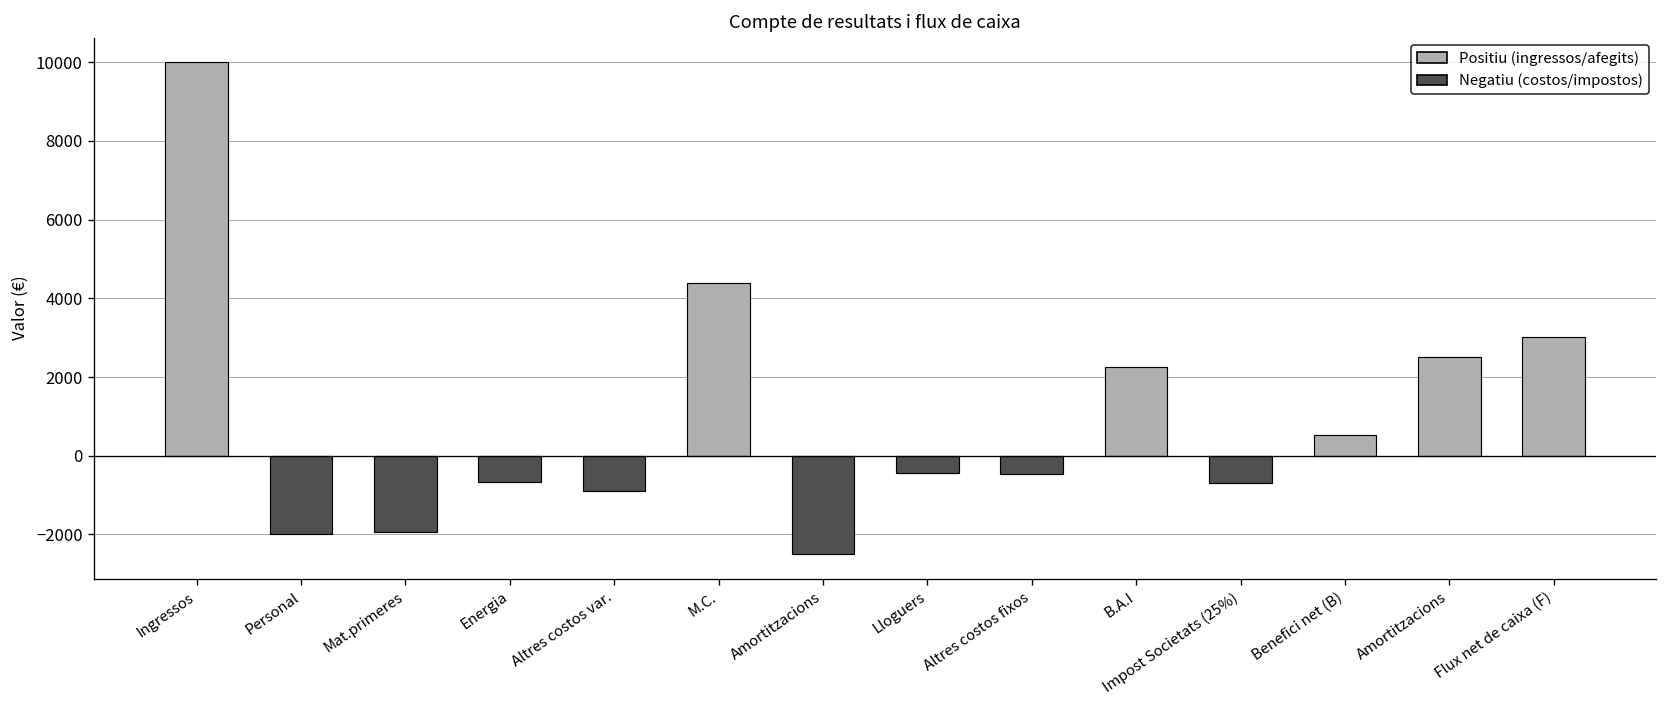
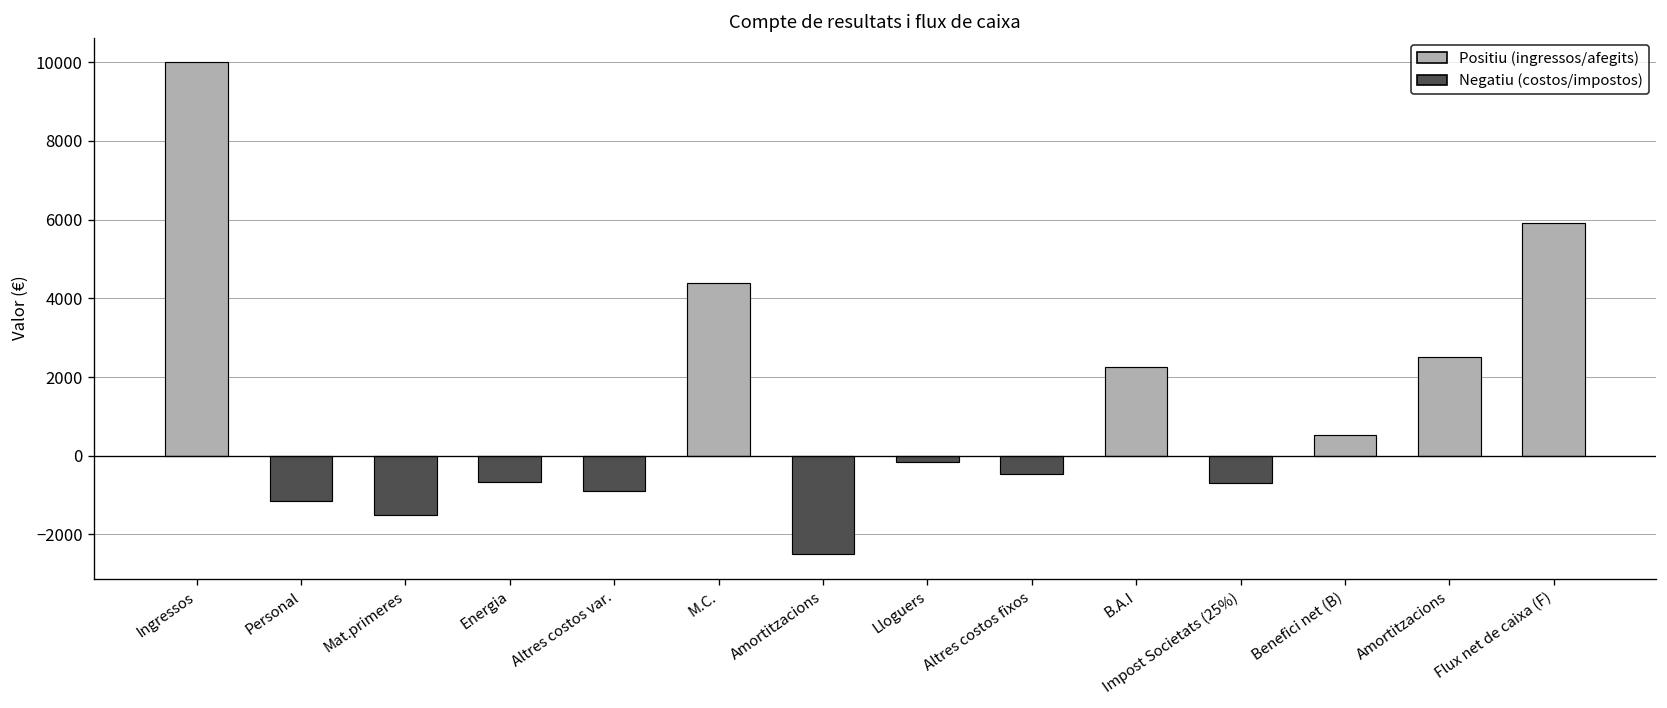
  {
    "Ingressos": 10000,
-   "Personal": -2000,
-   "Mat.primeres": -1900,
+   "Personal": -1200,
+   "Mat.primeres": -1500,
    "Energia": -700,
    "Altres costos var.": -900,
    "M.C.": 4400,
-   "Lloguers": -400,
+   "Lloguers": -200,
    "Altres costos fixos": -500,
    "B.A.I": 2300,
    "Impost Societats (25%)": -700,
    "Benefici net (B)": 500,
-   "Flux net de caixa (F)": 3000
+   "Flux net de caixa (F)": 5900
  }
